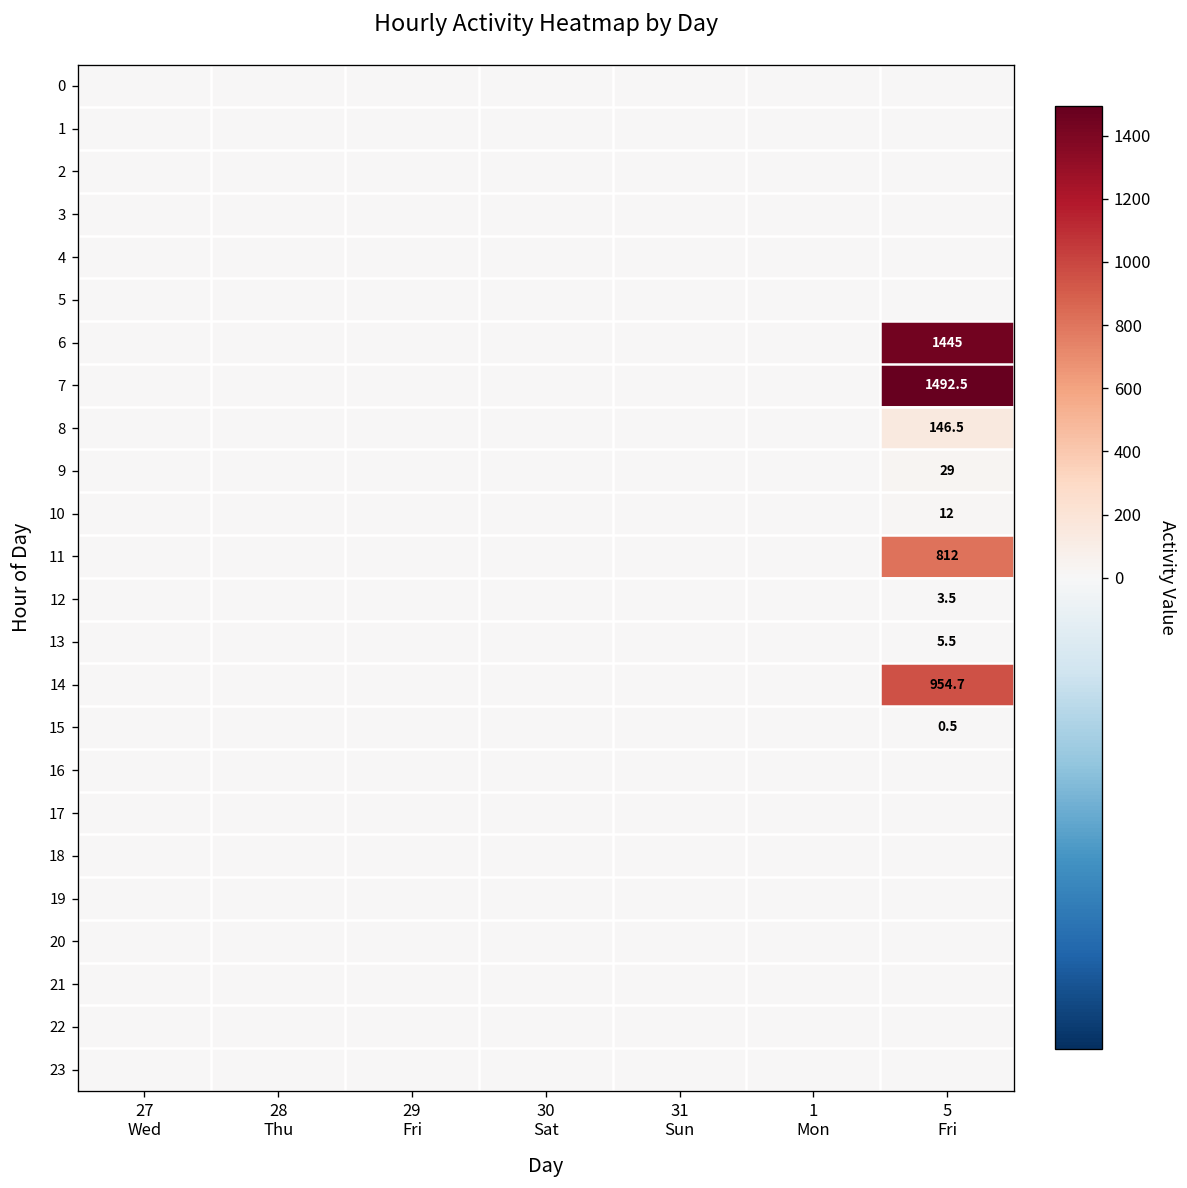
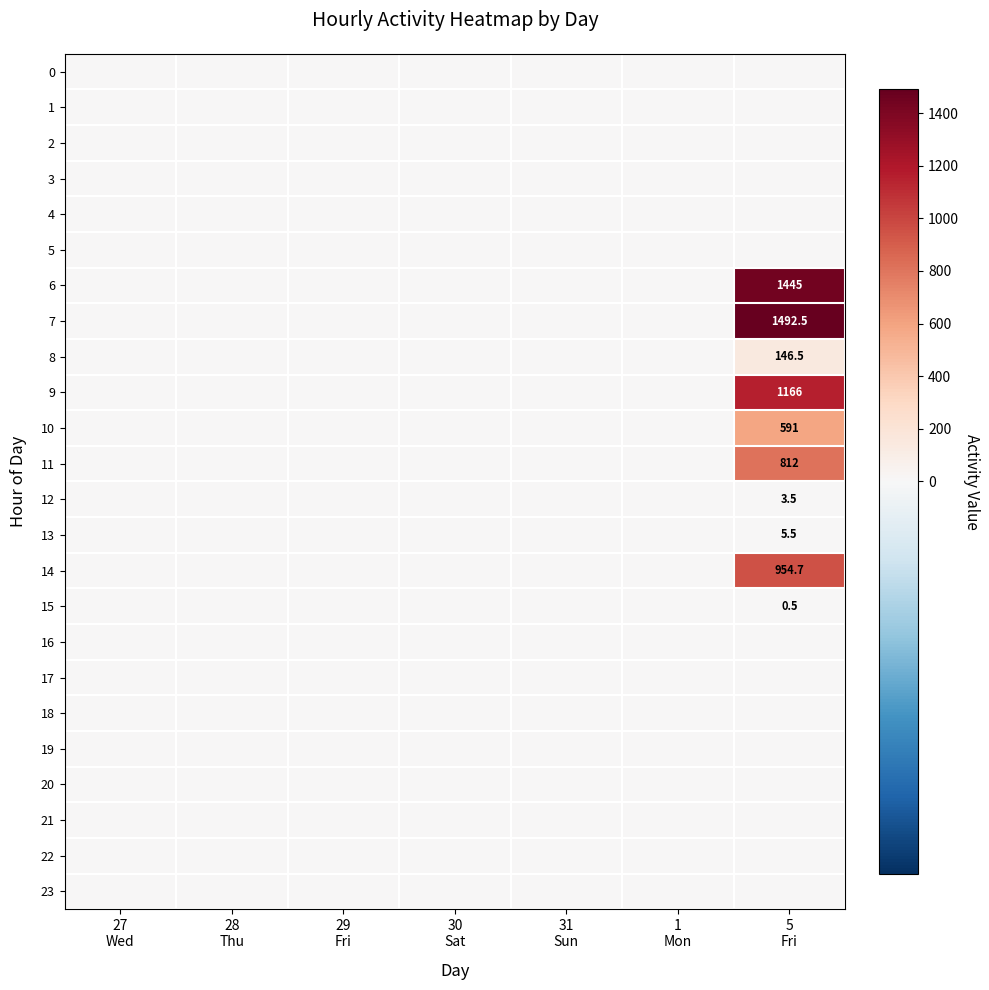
  {
    "6": {
      "5 Fri": 1445
    },
    "7": {
      "5 Fri": 1492.5
    },
    "8": {
      "5 Fri": 146.5
    },
    "9": {
-     "5 Fri": 29
+     "5 Fri": 1166
    },
    "10": {
-     "5 Fri": 12
+     "5 Fri": 591
    },
    "11": {
      "5 Fri": 812
    },
    "12": {
      "5 Fri": 3.5
    },
    "13": {
      "5 Fri": 5.5
    },
    "14": {
      "5 Fri": 954.7
    },
    "15": {
      "5 Fri": 0.5
    }
  }
